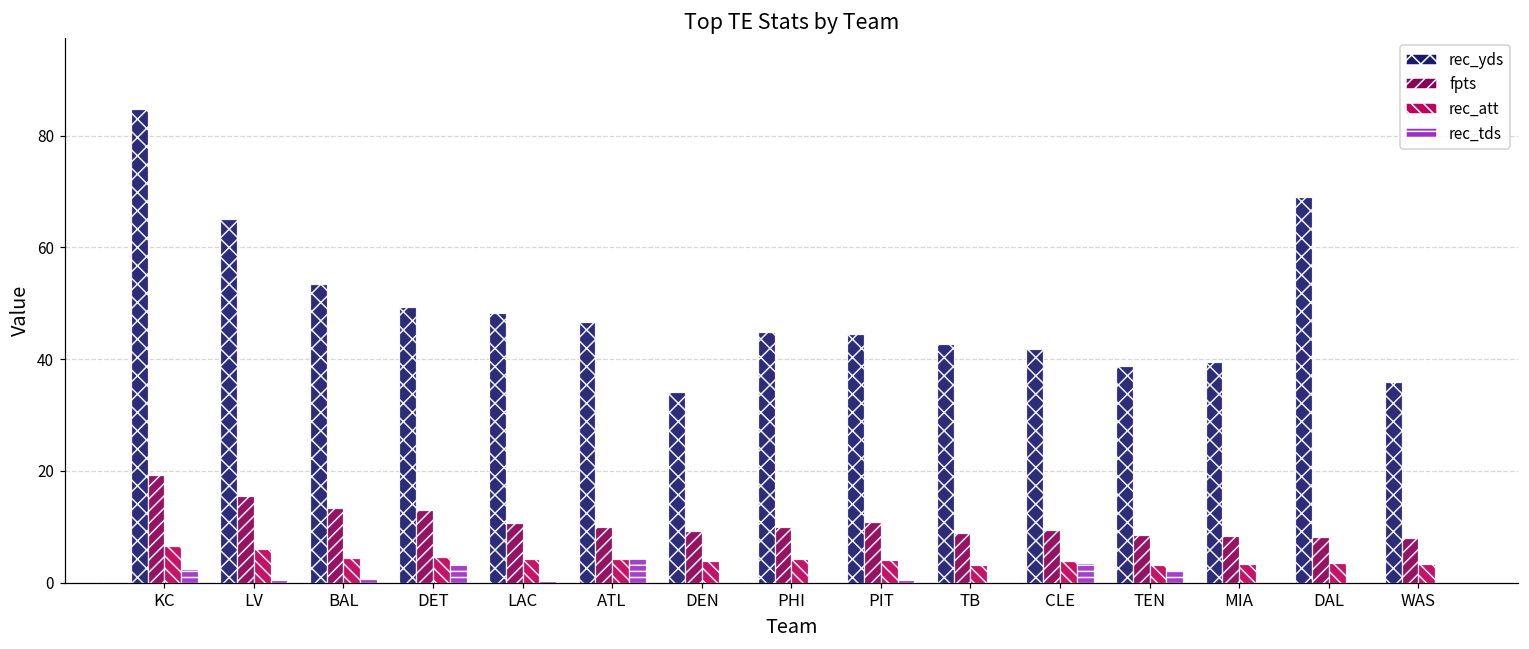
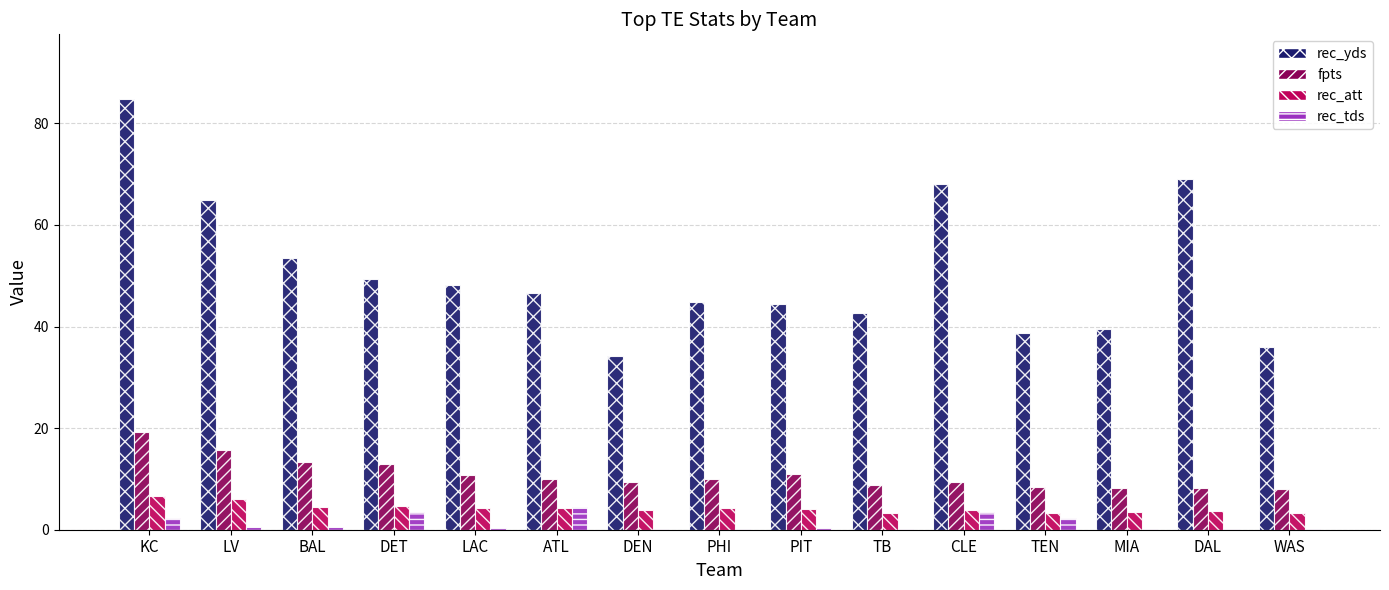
  {
    "rec_yds": {
      "KC": 85,
      "LV": 65,
      "BAL": 53,
      "DET": 49,
      "LAC": 48,
      "ATL": 47,
      "DEN": 34,
      "PHI": 45,
      "PIT": 45,
      "TB": 43,
-     "CLE": 42,
+     "CLE": 68,
      "TEN": 39,
      "MIA": 40,
      "DAL": 69,
      "WAS": 36
    },
    "rec_tds": {
      "KC": 2,
      "LV": 1,
      "BAL": 1,
      "DET": 3,
      "ATL": 4,
      "CLE": 4,
      "TEN": 2
    }
  }
